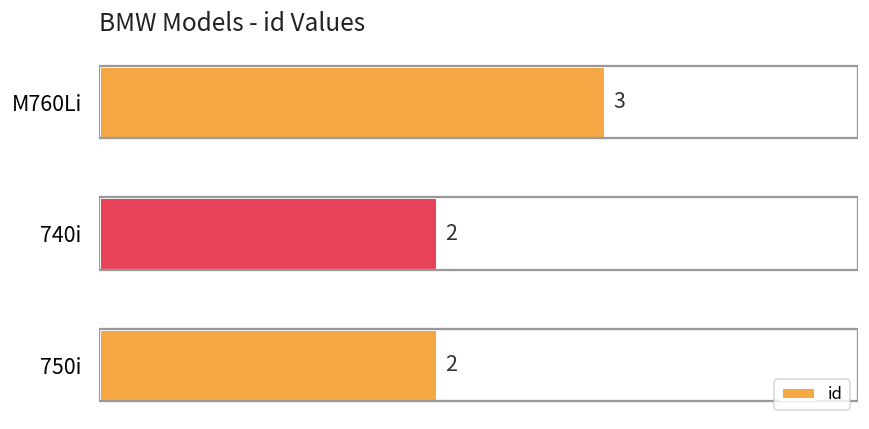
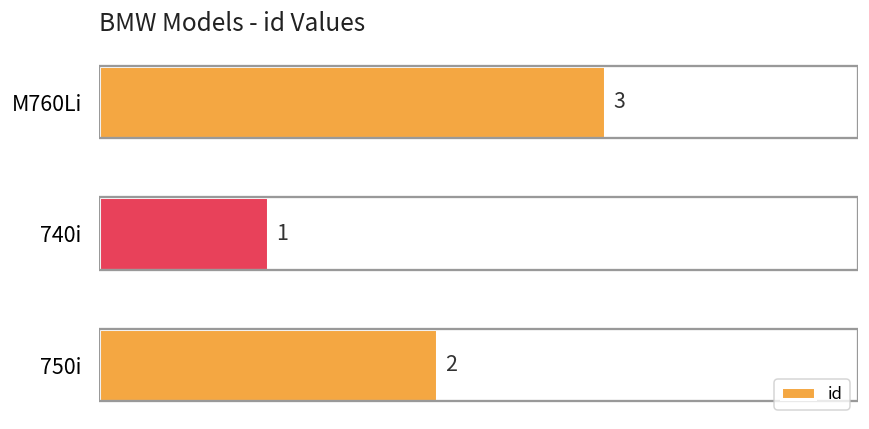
  {
    "M760Li": 3,
-   "740i": 2,
+   "740i": 1,
    "750i": 2
  }
